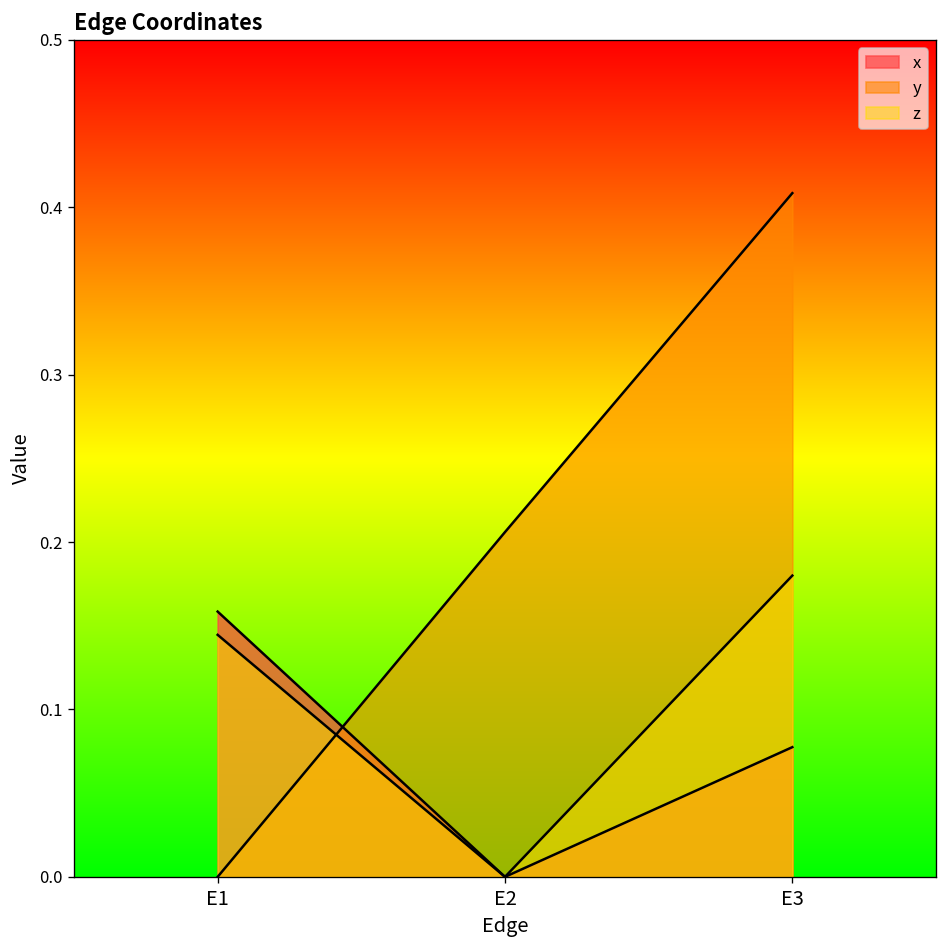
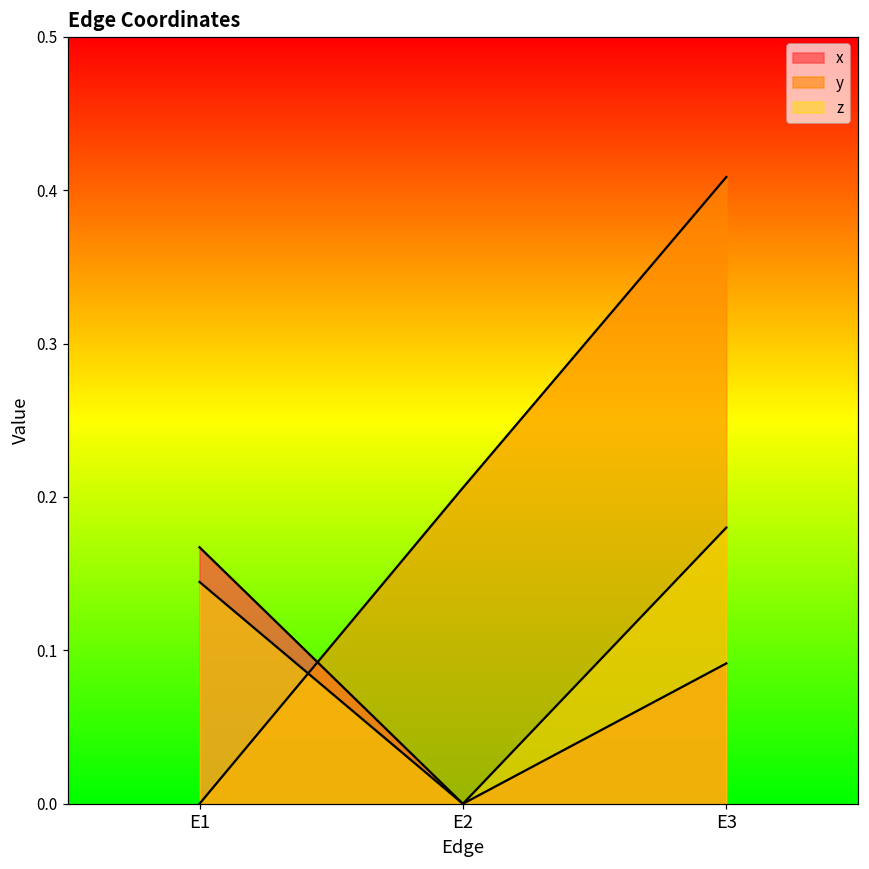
  {
    "x": {
-     "E1": 0.159,
-     "E3": 0.078
+     "E1": 0.167,
+     "E3": 0.092
    },
    "y": {
      "E1": 0.000,
      "E2": 0.206,
      "E3": 0.409
    },
    "z": {
      "E1": 0.145,
      "E3": 0.180
    }
  }
